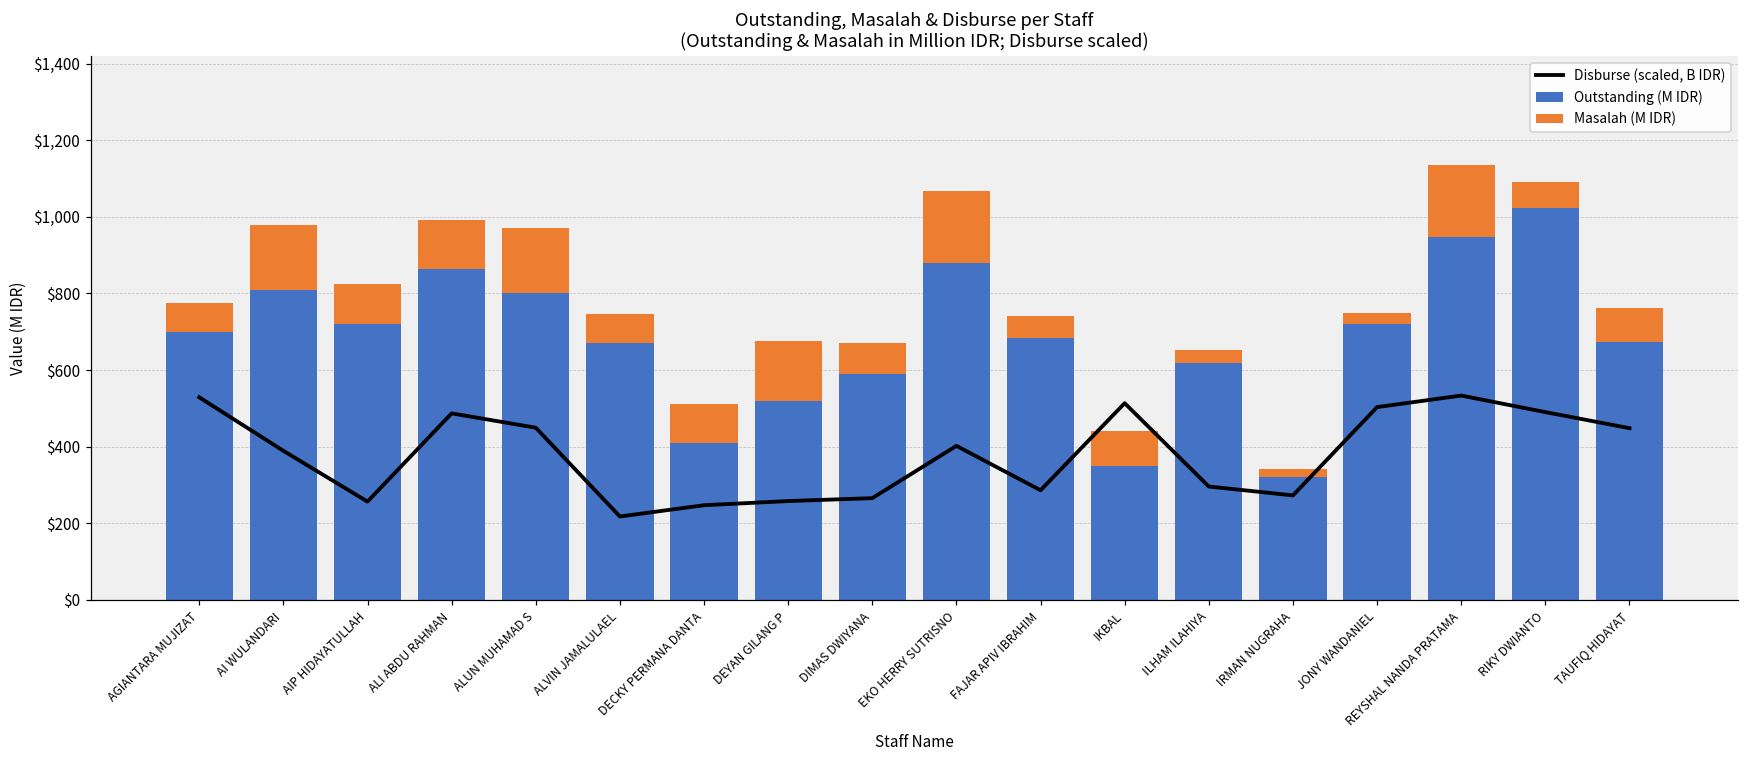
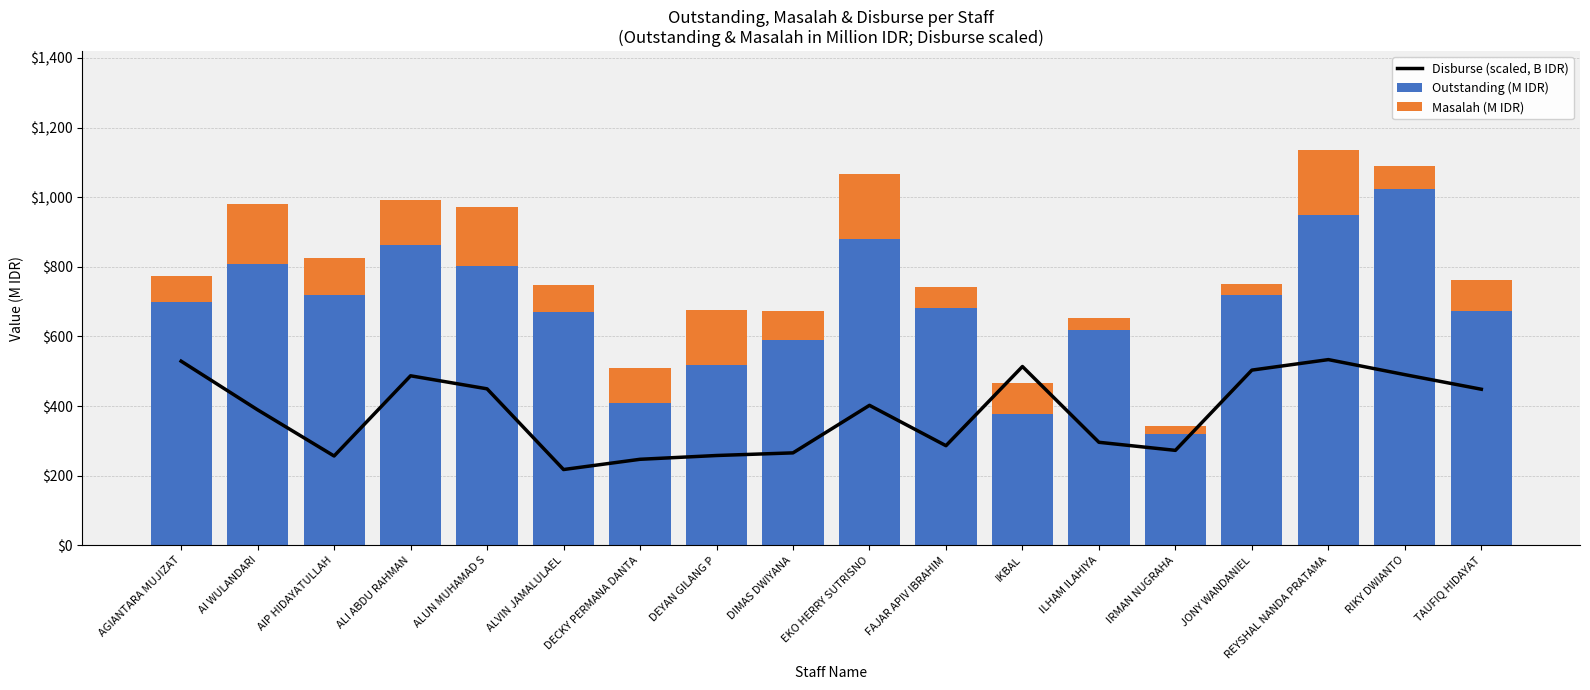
  {
    "Disburse (scaled, B IDR)": {
      "AGIANTARA MUJIZAT": "$530",
      "AI WULANDARI": "$390",
      "AIP HIDAYATULLAH": "$260",
      "ALI ABDU RAHMAN": "$490",
      "ALUN MUHAMAD S": "$450",
      "ALVIN JAMALULAEL": "$220",
      "DECKY PERMANA DANTA": "$250",
      "DEYAN GILANG P": "$260",
      "DIMAS DWIYANA": "$270",
      "EKO HERRY SUTRISNO": "$400",
      "FAJAR APIV IBRAHIM": "$290",
      "IKBAL": "$510",
      "ILHAM ILAHIYA": "$300",
      "IRMAN NUGRAHA": "$270",
      "JONY WANDANIEL": "$500",
      "REYSHAL NANDA PRATAMA": "$530",
      "RIKY DWIANTO": "$490",
      "TAUFIQ HIDAYAT": "$450"
    },
    "Outstanding (M IDR)": {
      "AGIANTARA MUJIZAT": "$700",
      "AI WULANDARI": "$810",
      "AIP HIDAYATULLAH": "$720",
      "ALI ABDU RAHMAN": "$860",
      "ALUN MUHAMAD S": "$800",
      "ALVIN JAMALULAEL": "$670",
      "DECKY PERMANA DANTA": "$410",
      "DEYAN GILANG P": "$520",
      "DIMAS DWIYANA": "$590",
      "EKO HERRY SUTRISNO": "$880",
      "FAJAR APIV IBRAHIM": "$680",
-     "IKBAL": "$350",
+     "IKBAL": "$380",
      "ILHAM ILAHIYA": "$620",
      "IRMAN NUGRAHA": "$320",
      "JONY WANDANIEL": "$720",
      "REYSHAL NANDA PRATAMA": "$950",
      "RIKY DWIANTO": "$1,020",
      "TAUFIQ HIDAYAT": "$670"
    },
    "Masalah (M IDR)": {
      "AGIANTARA MUJIZAT": "$70",
      "AI WULANDARI": "$170",
      "AIP HIDAYATULLAH": "$110",
      "ALI ABDU RAHMAN": "$130",
      "ALUN MUHAMAD S": "$170",
      "ALVIN JAMALULAEL": "$80",
      "DECKY PERMANA DANTA": "$100",
      "DEYAN GILANG P": "$160",
      "DIMAS DWIYANA": "$80",
      "EKO HERRY SUTRISNO": "$190",
      "FAJAR APIV IBRAHIM": "$60",
      "IKBAL": "$90",
      "ILHAM ILAHIYA": "$30",
      "IRMAN NUGRAHA": "$20",
      "JONY WANDANIEL": "$30",
      "REYSHAL NANDA PRATAMA": "$190",
      "RIKY DWIANTO": "$70",
      "TAUFIQ HIDAYAT": "$90"
    }
  }
